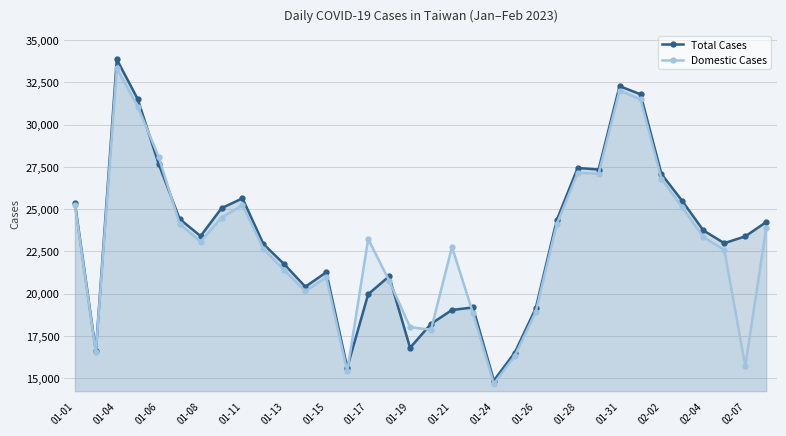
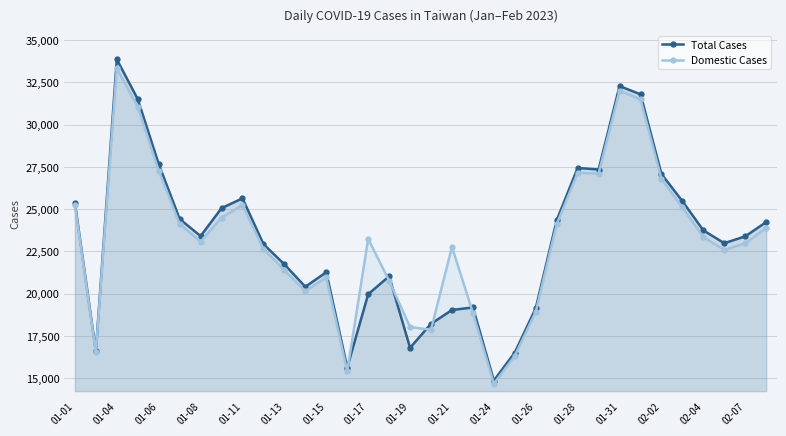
  {
    "Total Cases": {
      "01-04": "33,900",
      "01-06": "27,700",
      "01-08": "23,400",
      "01-11": "25,600",
      "01-13": "21,700",
      "01-15": "21,300",
      "01-17": "20,000",
      "01-19": "16,800",
      "01-21": "19,000",
      "01-24": "14,900",
      "01-26": "19,100",
      "01-28": "27,400",
      "01-31": "32,300",
      "02-02": "27,100",
      "02-04": "23,700",
      "02-07": "23,400"
    },
    "Domestic Cases": {
      "01-04": "33,300",
-     "01-06": "28,100",
+     "01-06": "27,300",
      "01-08": "23,100",
      "01-11": "25,200",
      "01-13": "21,400",
      "01-15": "21,000",
      "01-17": "23,200",
      "01-19": "18,000",
      "01-21": "22,800",
      "01-24": "14,700",
      "01-26": "18,900",
      "01-28": "27,200",
      "01-31": "32,000",
      "02-02": "26,800",
      "02-04": "23,300",
-     "02-07": "15,700"
+     "02-07": "23,000"
    }
  }
